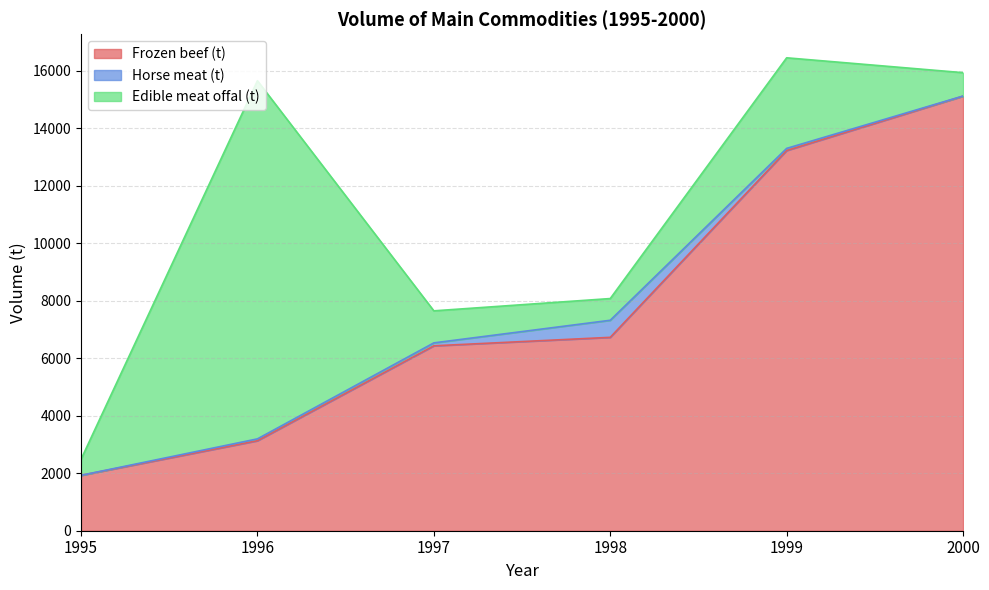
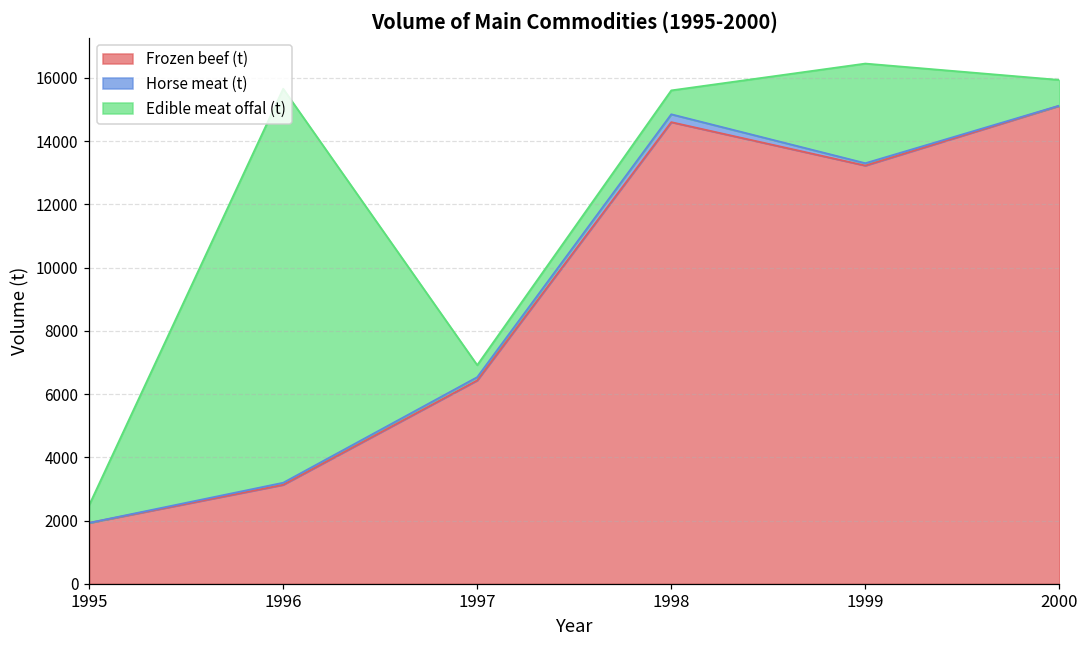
  {
    "Frozen beef (t)": {
      "1997": 6400,
-     "1998": 6700
+     "1998": 14600
    },
    "Horse meat (t)": {
      "1997": 100,
-     "1998": 600
+     "1998": 200
    },
    "Edible meat offal (t)": {
      "1995": 600,
-     "1997": 1100,
+     "1997": 400,
      "1998": 800,
      "1999": 3200,
      "2000": 800
    }
  }
